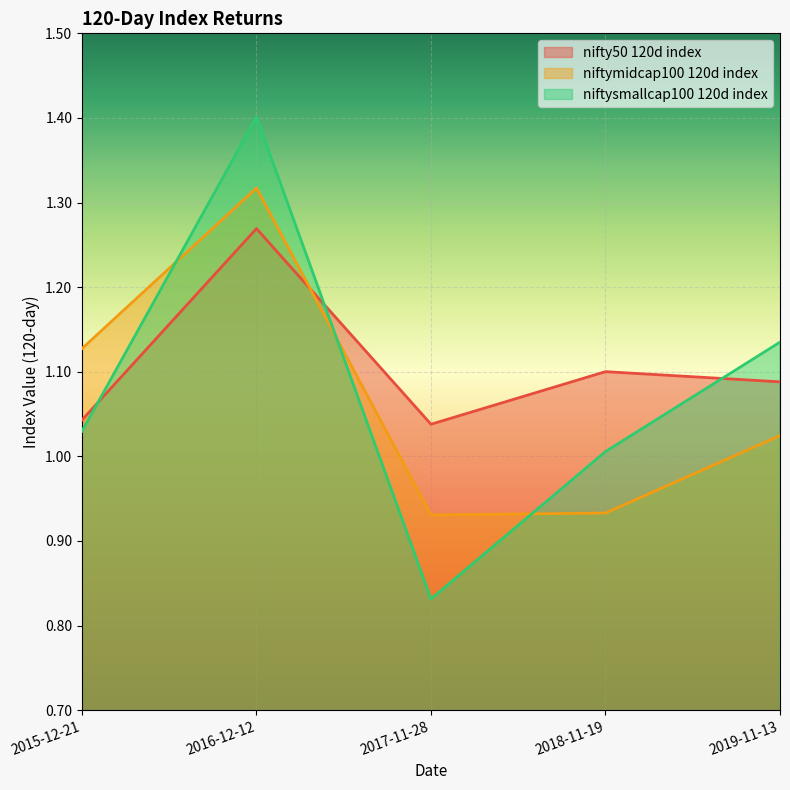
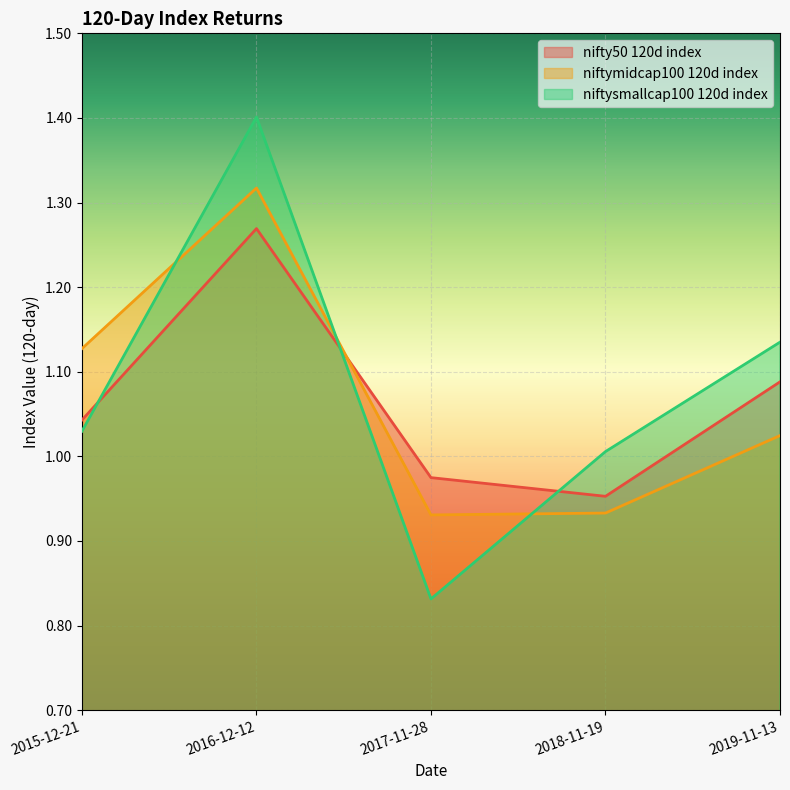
  {
    "nifty50 120d index": {
      "2015-12-21": 1.04,
      "2016-12-12": 1.27,
-     "2017-11-28": 1.04,
-     "2018-11-19": 1.10,
+     "2017-11-28": 0.97,
+     "2018-11-19": 0.95,
      "2019-11-13": 1.09
    },
    "niftymidcap100 120d index": {
      "2015-12-21": 1.13,
      "2016-12-12": 1.32,
      "2017-11-28": 0.93,
      "2018-11-19": 0.93,
      "2019-11-13": 1.02
    },
    "niftysmallcap100 120d index": {
      "2015-12-21": 1.03,
      "2016-12-12": 1.40,
      "2017-11-28": 0.83,
      "2018-11-19": 1.01,
      "2019-11-13": 1.13
    }
  }
